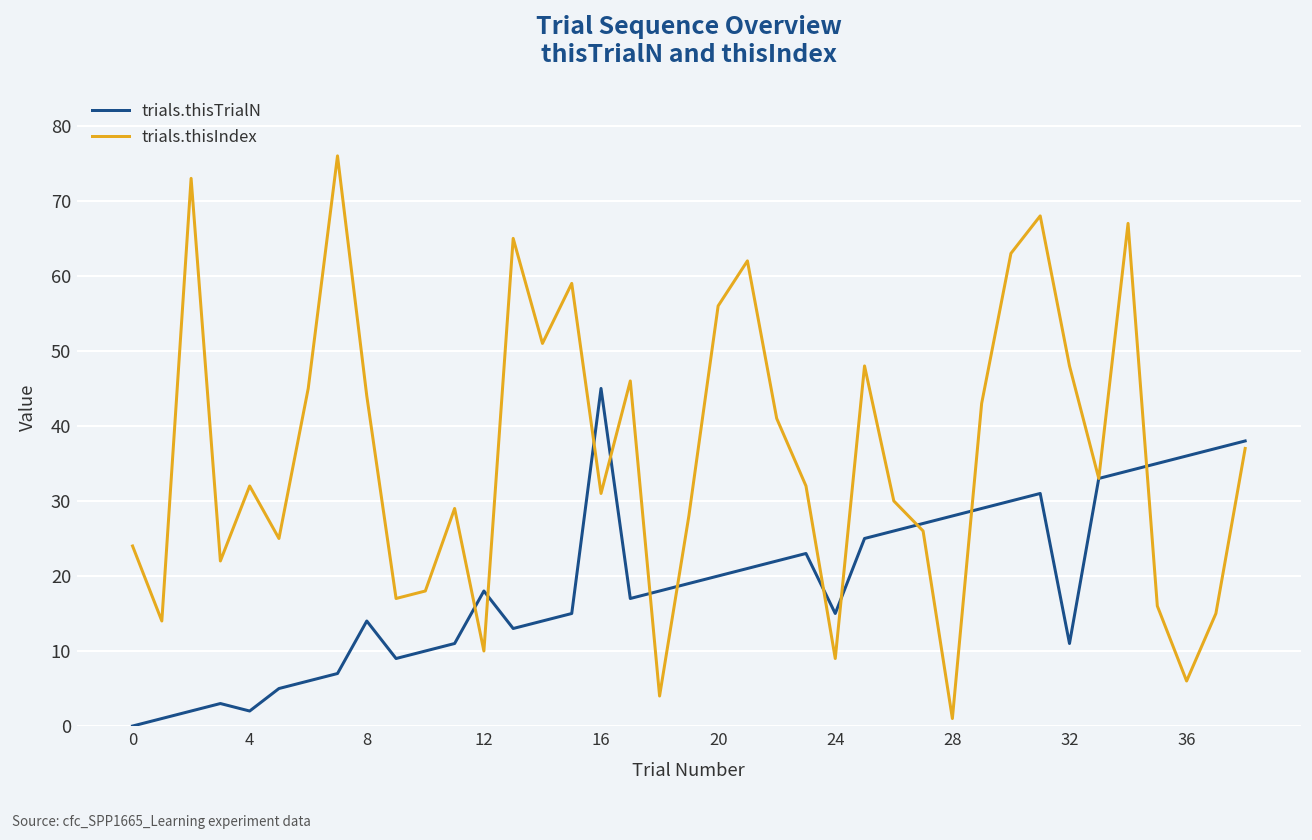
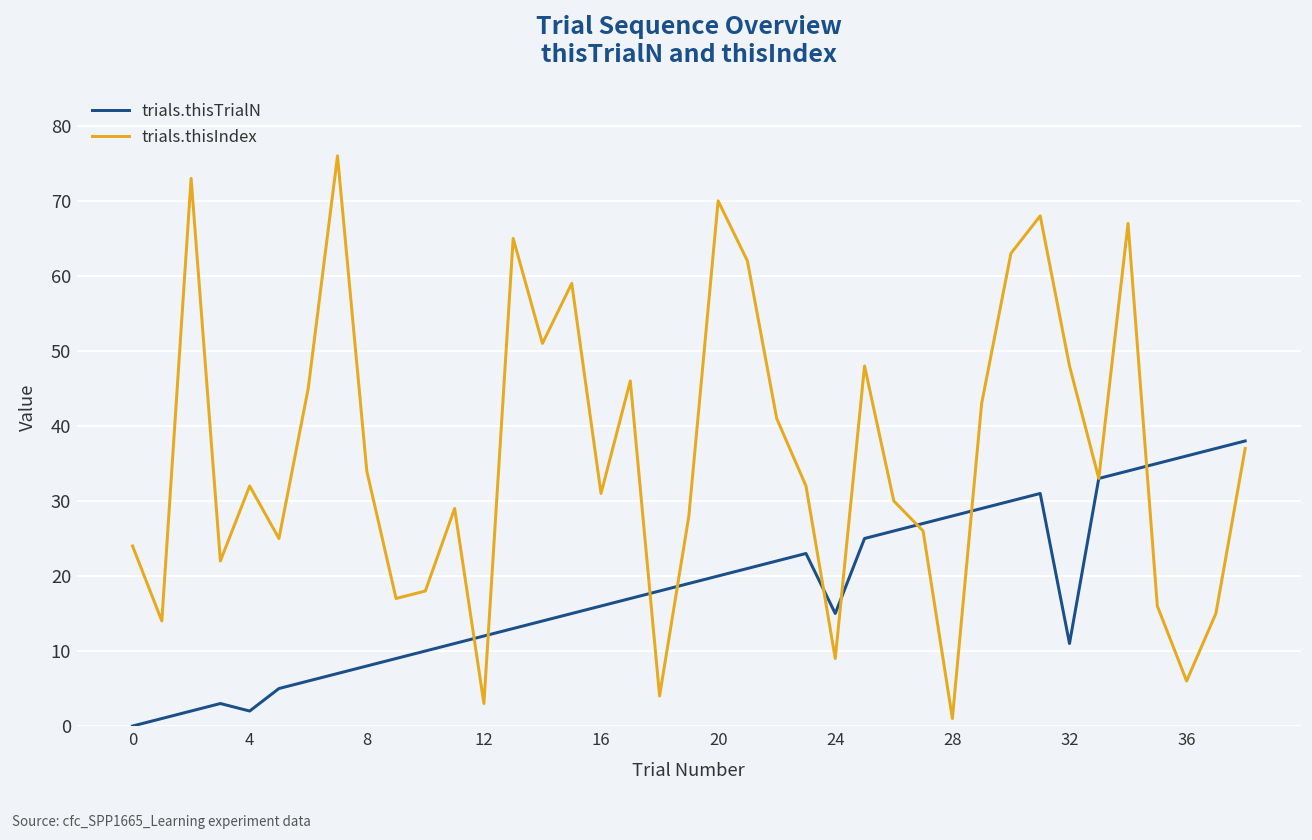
  {
    "trials.thisTrialN": {
      "0": 0,
      "4": 2,
-     "8": 14,
-     "12": 18,
-     "16": 45,
+     "8": 8,
+     "12": 12,
+     "16": 16,
      "20": 20,
      "24": 15,
      "28": 28,
      "32": 11,
      "36": 36
    },
    "trials.thisIndex": {
      "0": 24,
      "4": 32,
-     "8": 44,
-     "12": 10,
+     "8": 34,
+     "12": 3,
      "16": 31,
-     "20": 56,
+     "20": 70,
      "24": 9,
      "28": 1,
      "32": 48,
      "36": 6
    }
  }
